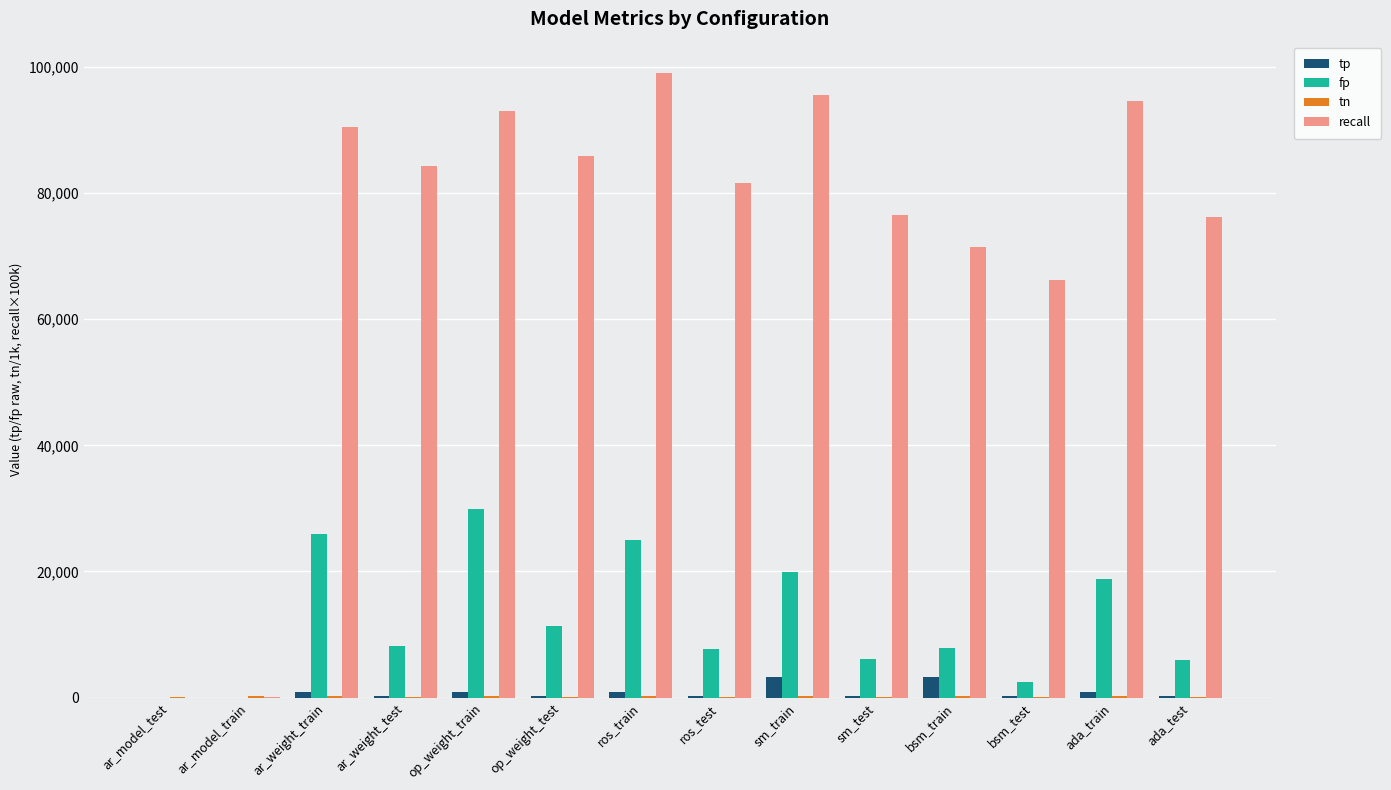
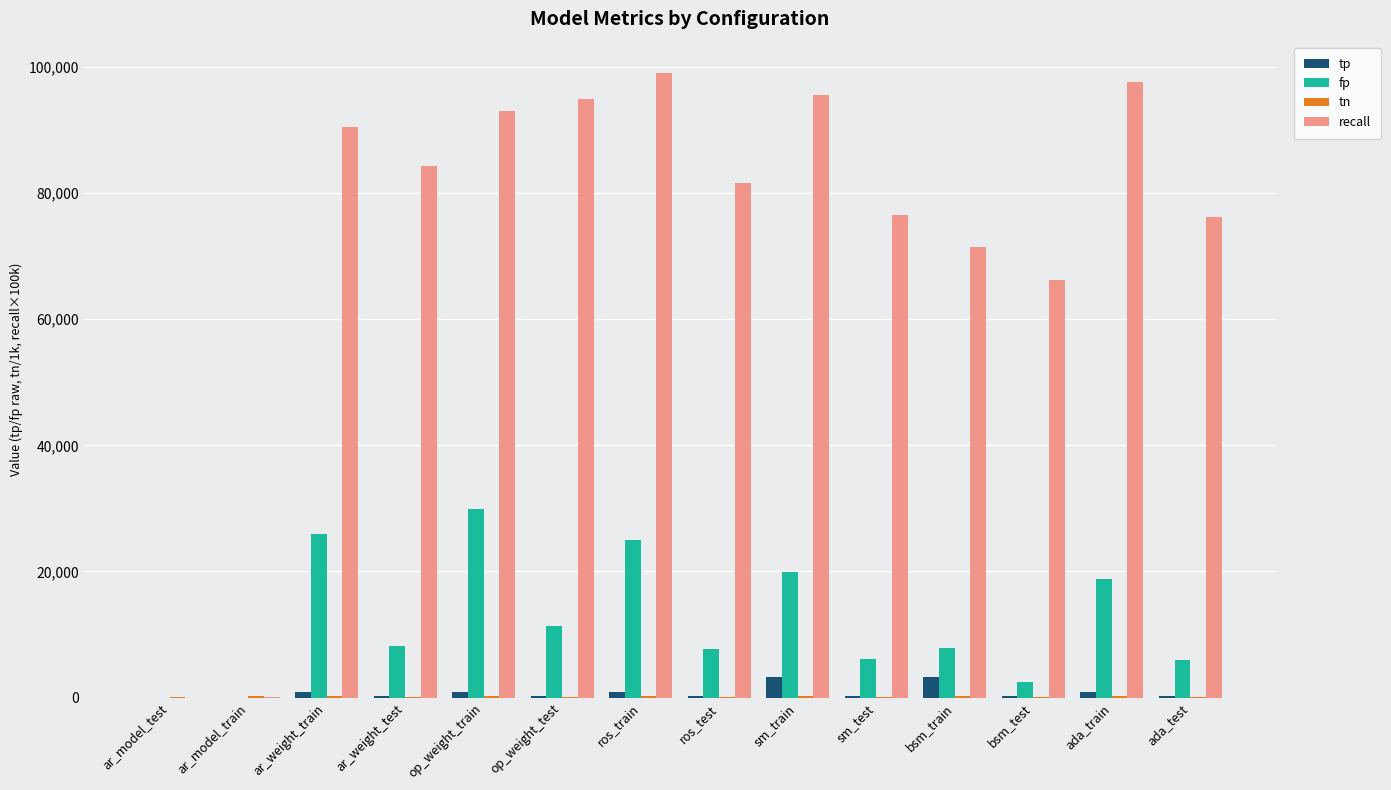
  {
    "tp": {
      "ar_model_test": "0",
      "ar_weight_train": "1,000",
      "op_weight_train": "1,000",
      "ros_train": "1,000",
      "sm_train": "3,000",
      "bsm_train": "3,000",
      "ada_train": "1,000"
    },
    "fp": {
      "ar_model_test": "0",
      "ar_model_train": "0",
      "ar_weight_train": "26,000",
      "ar_weight_test": "8,000",
      "op_weight_train": "30,000",
      "op_weight_test": "11,000",
      "ros_train": "25,000",
      "ros_test": "8,000",
      "sm_train": "20,000",
      "sm_test": "6,000",
      "bsm_train": "8,000",
      "bsm_test": "2,000",
      "ada_train": "19,000",
      "ada_test": "6,000"
    },
    "recall": {
      "ar_model_test": "0",
      "ar_weight_train": "90,000",
      "ar_weight_test": "84,000",
      "op_weight_train": "93,000",
-     "op_weight_test": "86,000",
+     "op_weight_test": "95,000",
      "ros_train": "99,000",
      "ros_test": "82,000",
      "sm_train": "96,000",
      "sm_test": "77,000",
      "bsm_train": "72,000",
      "bsm_test": "66,000",
-     "ada_train": "95,000",
+     "ada_train": "98,000",
      "ada_test": "76,000"
    }
  }
